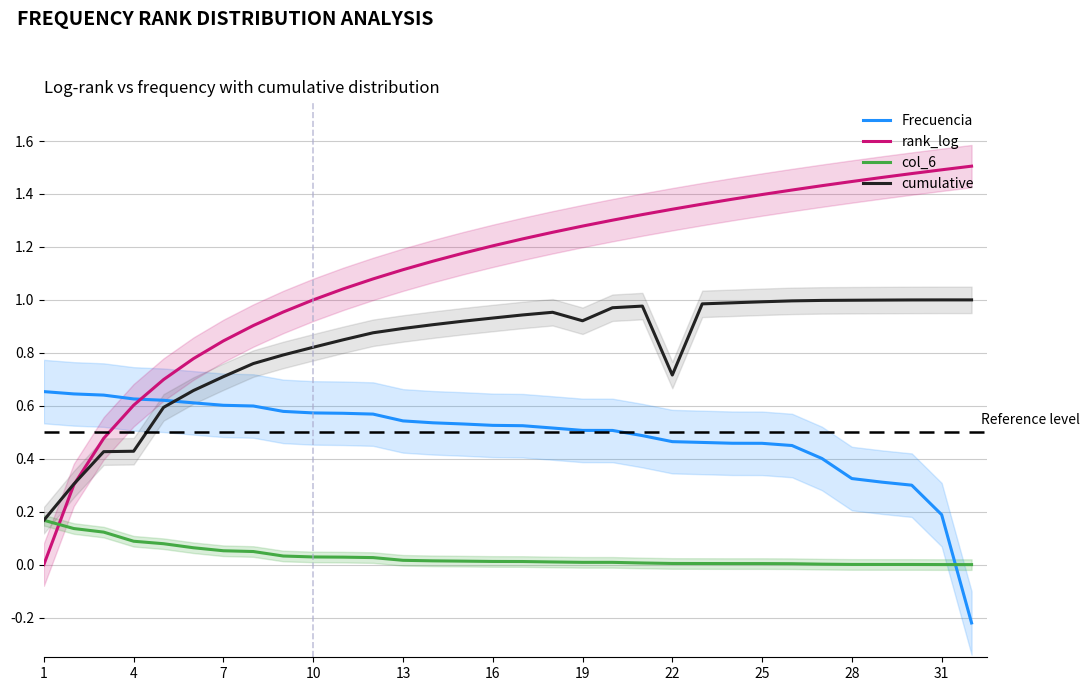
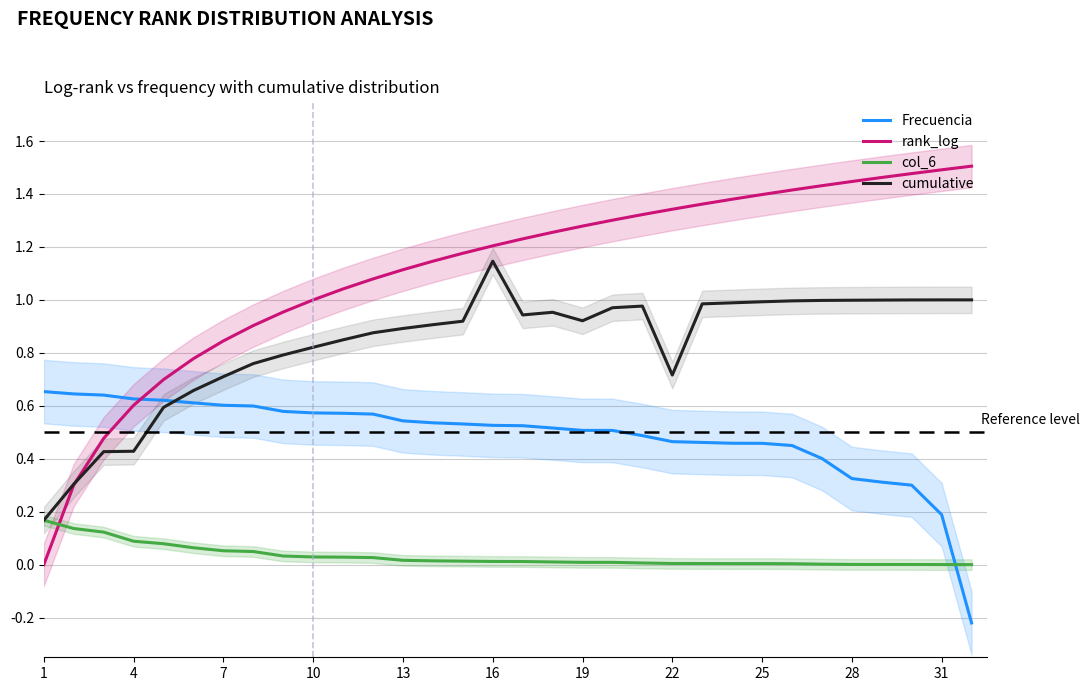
  {
    "cumulative": {
      "4": 0.43,
      "7": 0.71,
      "10": 0.82,
      "13": 0.89,
-     "16": 0.93,
+     "16": 1.15,
      "19": 0.92,
      "22": 0.72,
      "25": 0.99,
      "28": 1.00,
      "31": 1.00
    }
  }
